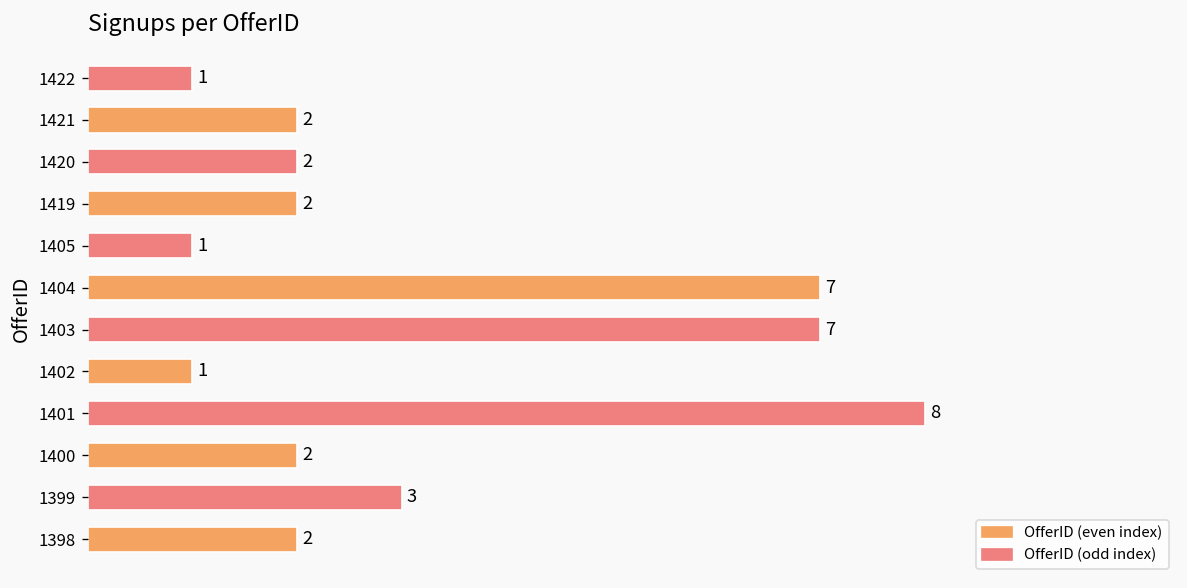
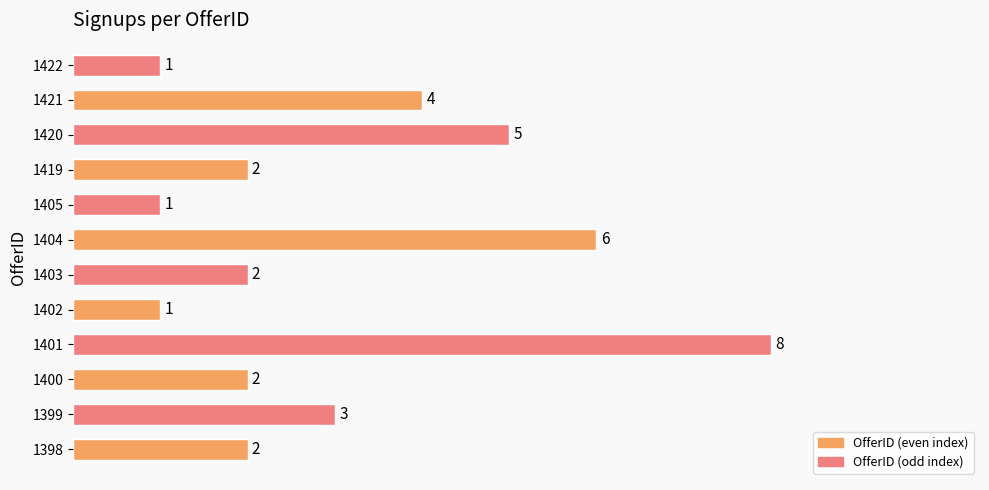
  {
    "1422": 1,
-   "1421": 2,
-   "1420": 2,
+   "1421": 4,
+   "1420": 5,
    "1419": 2,
    "1405": 1,
-   "1404": 7,
-   "1403": 7,
+   "1404": 6,
+   "1403": 2,
    "1402": 1,
    "1401": 8,
    "1400": 2,
    "1399": 3,
    "1398": 2
  }
